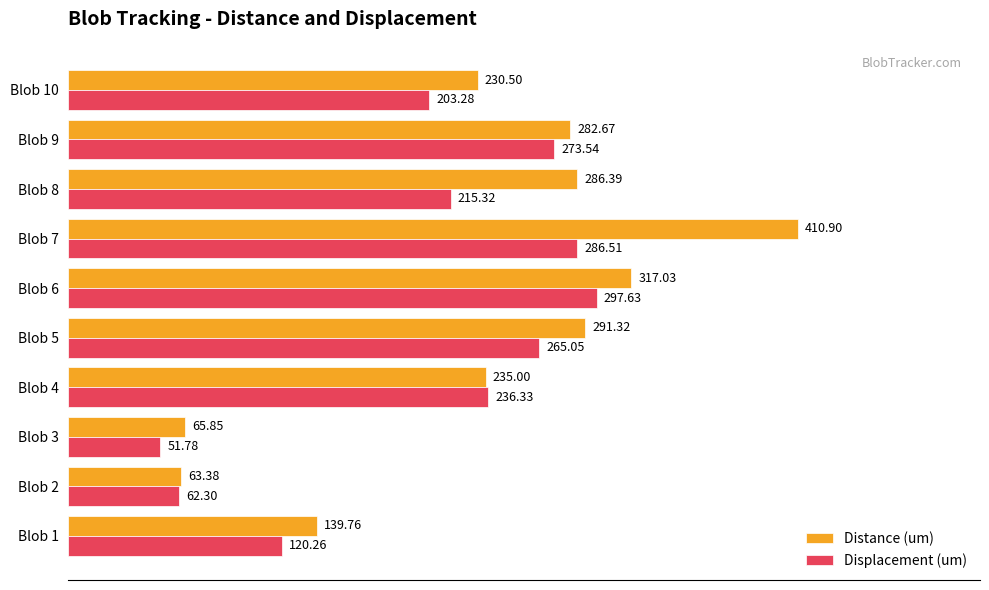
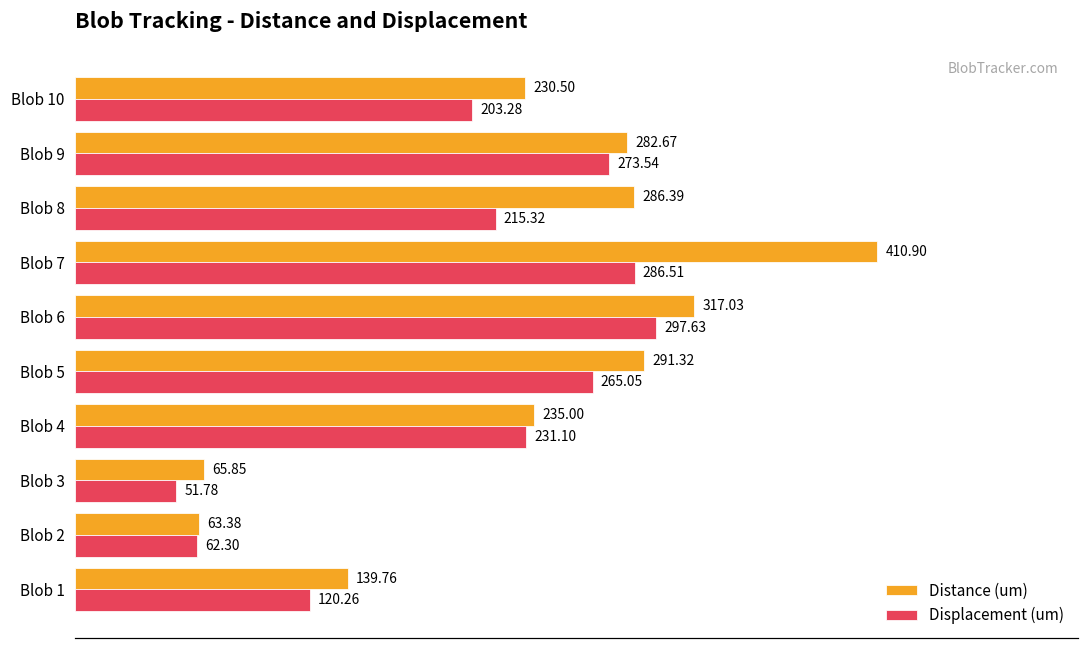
  {
    "Distance (um)": {
      "Blob 10": 230.50,
      "Blob 9": 282.67,
      "Blob 8": 286.39,
      "Blob 7": 410.90,
      "Blob 6": 317.03,
      "Blob 5": 291.32,
      "Blob 4": 235.00,
      "Blob 3": 65.85,
      "Blob 2": 63.38,
      "Blob 1": 139.76
    },
    "Displacement (um)": {
      "Blob 10": 203.28,
      "Blob 9": 273.54,
      "Blob 8": 215.32,
      "Blob 7": 286.51,
      "Blob 6": 297.63,
      "Blob 5": 265.05,
-     "Blob 4": 236.33,
+     "Blob 4": 231.10,
      "Blob 3": 51.78,
      "Blob 2": 62.30,
      "Blob 1": 120.26
    }
  }
